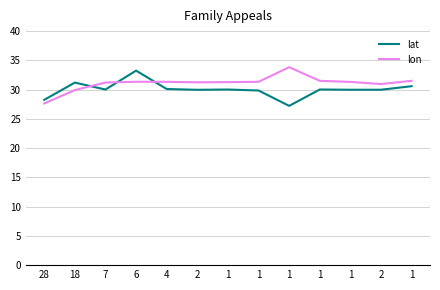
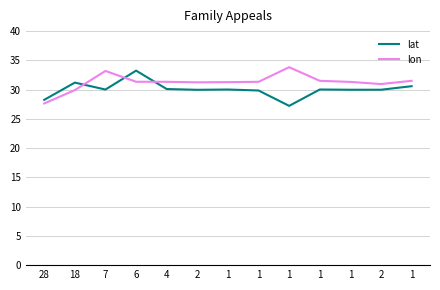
  {
    "lat": {
      "28": 28,
      "18": 31,
      "7": 30,
      "6": 33,
      "4": 30
    },
    "lon": {
      "28": 28,
      "18": 30,
-     "7": 31,
+     "7": 33,
      "6": 31,
      "4": 31
    }
  }
